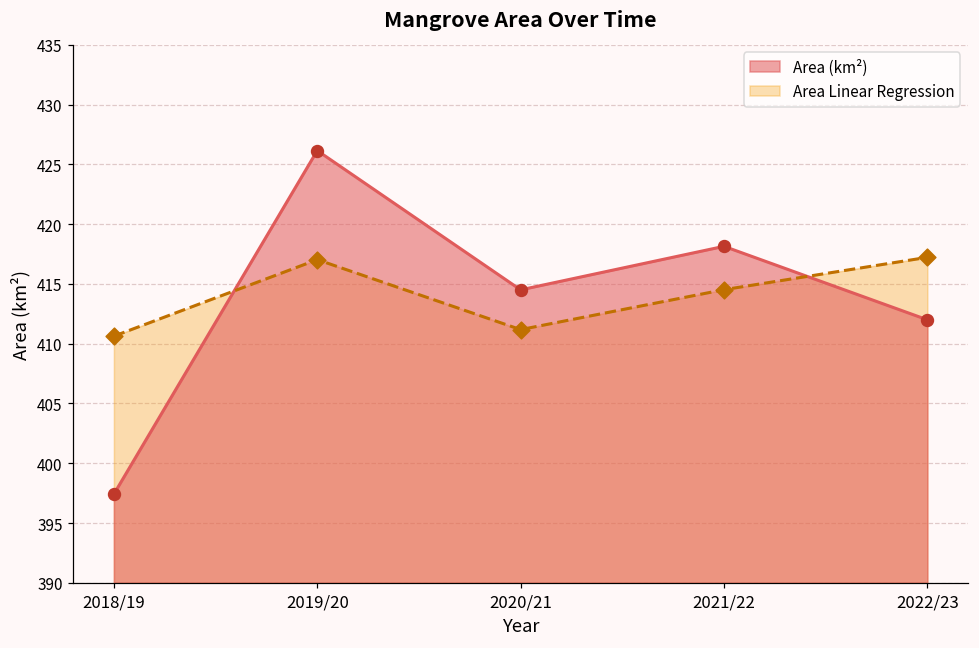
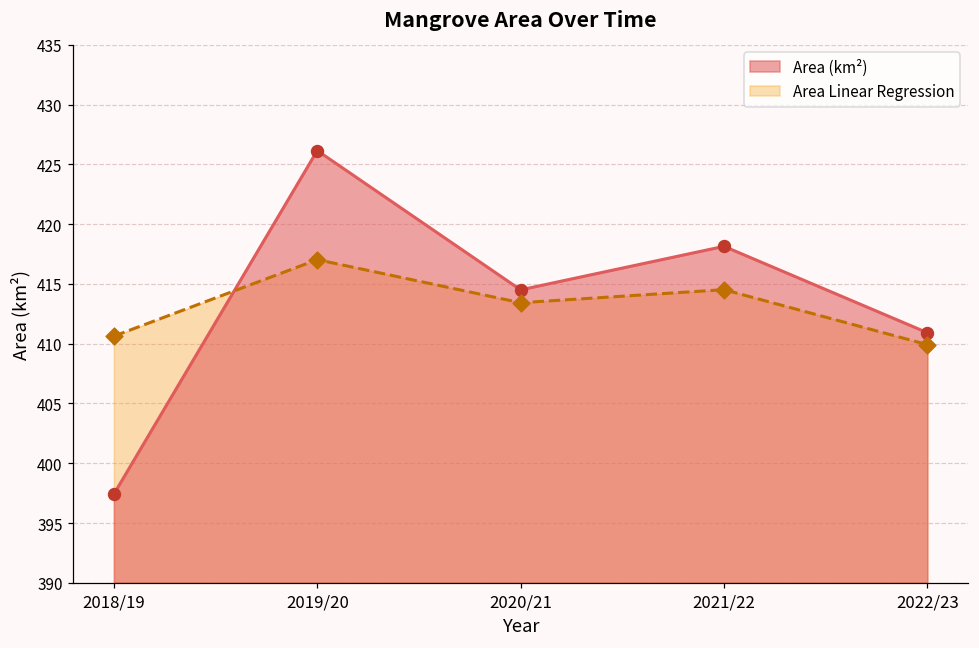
  {
    "Area (km²)": {
      "2018/19": 397.4,
      "2019/20": 426.2,
      "2020/21": 414.5,
      "2021/22": 418.1,
-     "2022/23": 412.0
+     "2022/23": 410.9
    },
    "Area Linear Regression": {
      "2018/19": 410.6,
      "2019/20": 417.0,
-     "2020/21": 411.2,
+     "2020/21": 413.4,
      "2021/22": 414.5,
-     "2022/23": 417.2
+     "2022/23": 409.9
    }
  }
